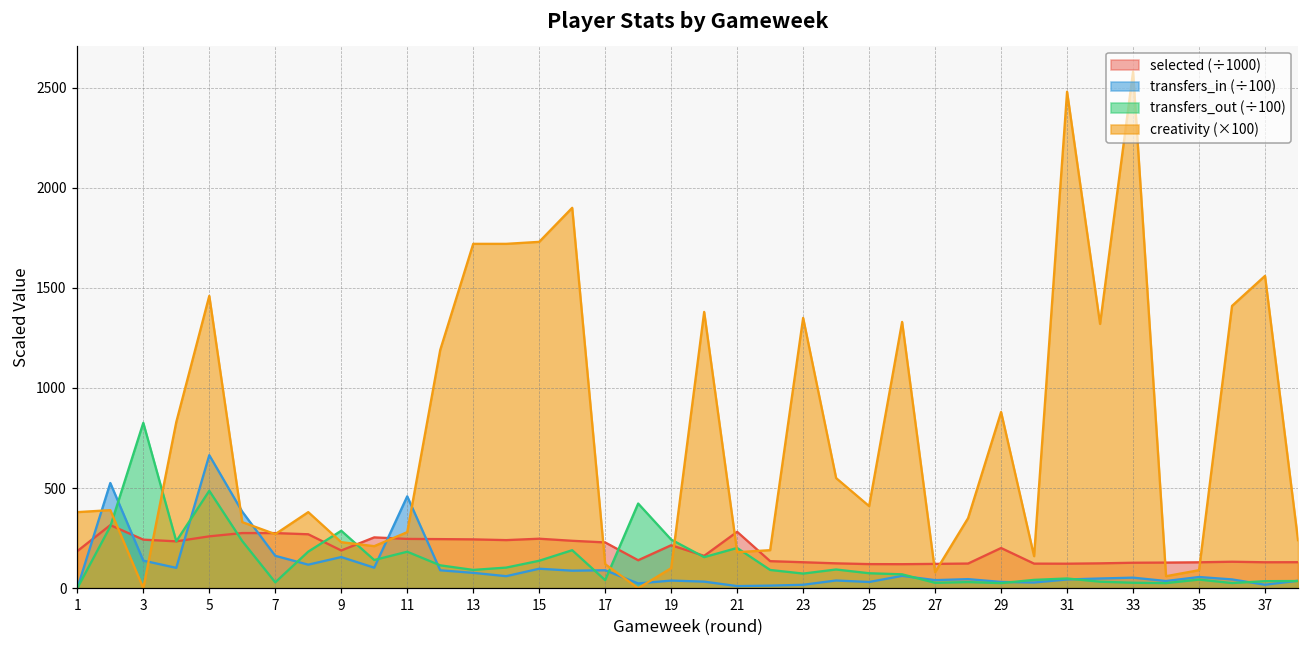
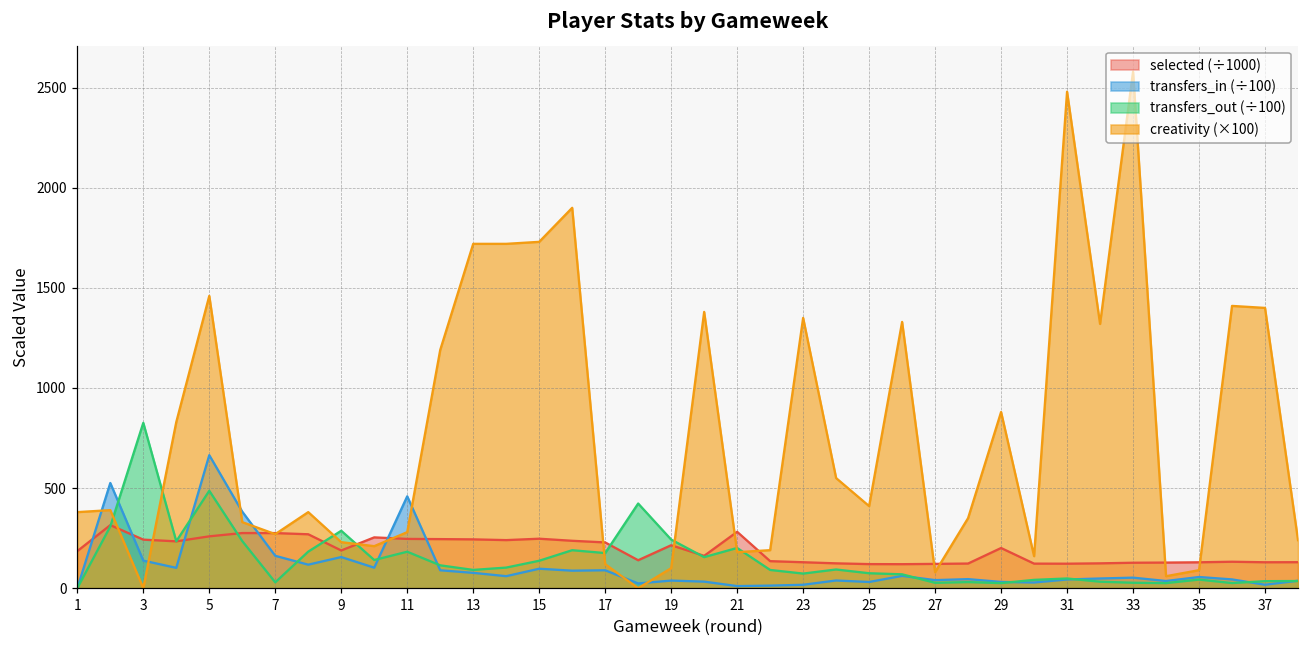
  {
    "selected (÷1000)": {
      "1": 190,
      "3": 240,
      "5": 260,
      "9": 190,
      "11": 250,
      "13": 240,
      "15": 250,
      "17": 230,
      "19": 210,
      "21": 280,
      "23": 130,
      "25": 120,
      "27": 120,
      "29": 200,
      "31": 120,
      "33": 130,
      "35": 130,
      "37": 130
    },
    "transfers_in (÷100)": {
      "3": 140,
      "5": 660,
      "7": 160,
      "9": 160,
      "11": 460,
      "13": 80,
      "15": 100,
      "17": 90,
      "19": 40,
      "21": 10,
      "23": 20,
      "25": 30,
      "33": 50,
      "37": 20
    },
    "transfers_out (÷100)": {
      "3": 830,
      "5": 490,
      "7": 30,
      "9": 290,
      "11": 180,
      "13": 90,
      "15": 140,
-     "17": 40,
+     "17": 180,
      "19": 240,
      "21": 200,
      "23": 70,
      "25": 70,
      "33": 30,
      "37": 40
    },
    "creativity (×100)": {
      "1": 380,
      "3": 0,
      "5": 1460,
      "9": 230,
      "11": 280,
      "13": 1720,
      "15": 1730,
      "17": 120,
      "19": 100,
      "21": 180,
      "23": 1350,
      "25": 410,
      "27": 80,
      "29": 880,
      "31": 2480,
      "35": 90,
-     "37": 1560
+     "37": 1400
    }
  }
